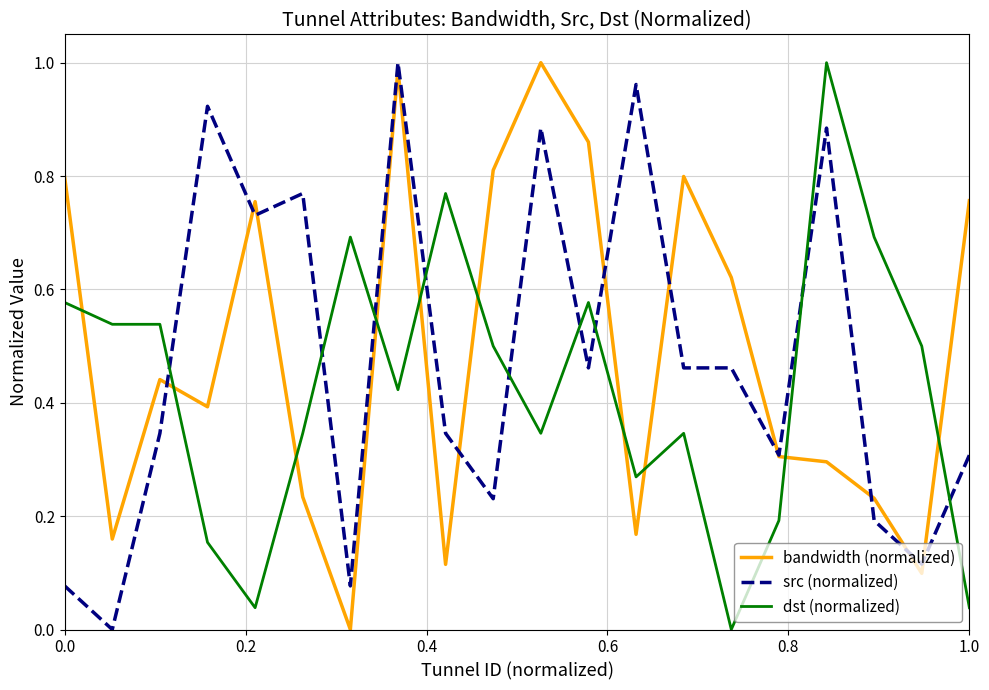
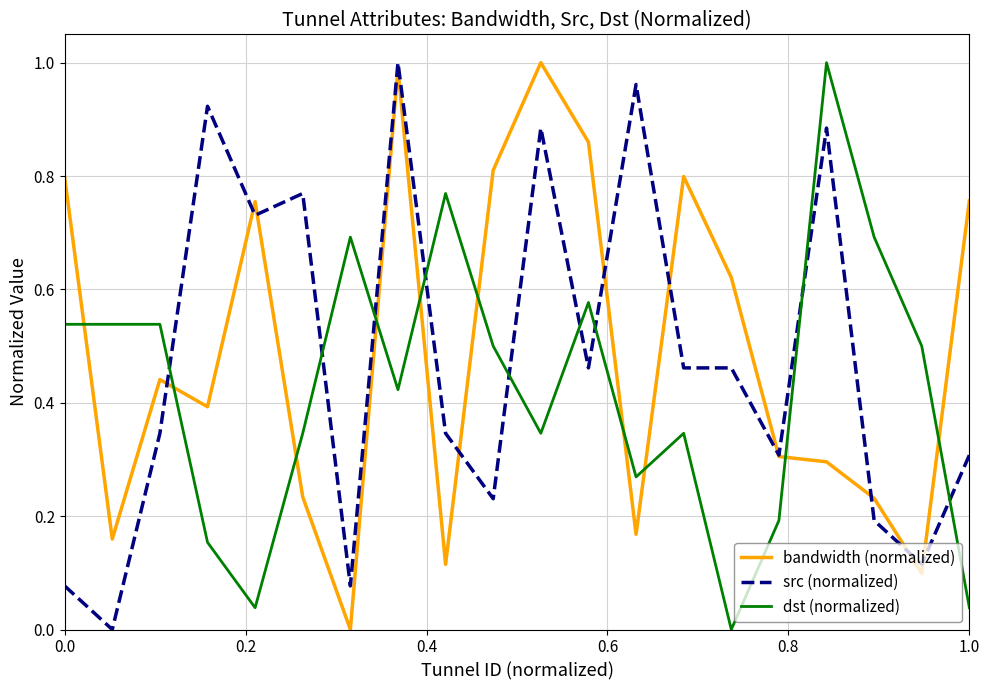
  {
    "bandwidth (normalized)": {
      "0.0": 0.80,
      "1.0": 0.76
    },
    "src (normalized)": {
      "0.0": 0.08,
      "1.0": 0.31
    },
    "dst (normalized)": {
-     "0.0": 0.58,
+     "0.0": 0.54,
      "1.0": 0.04
    }
  }
